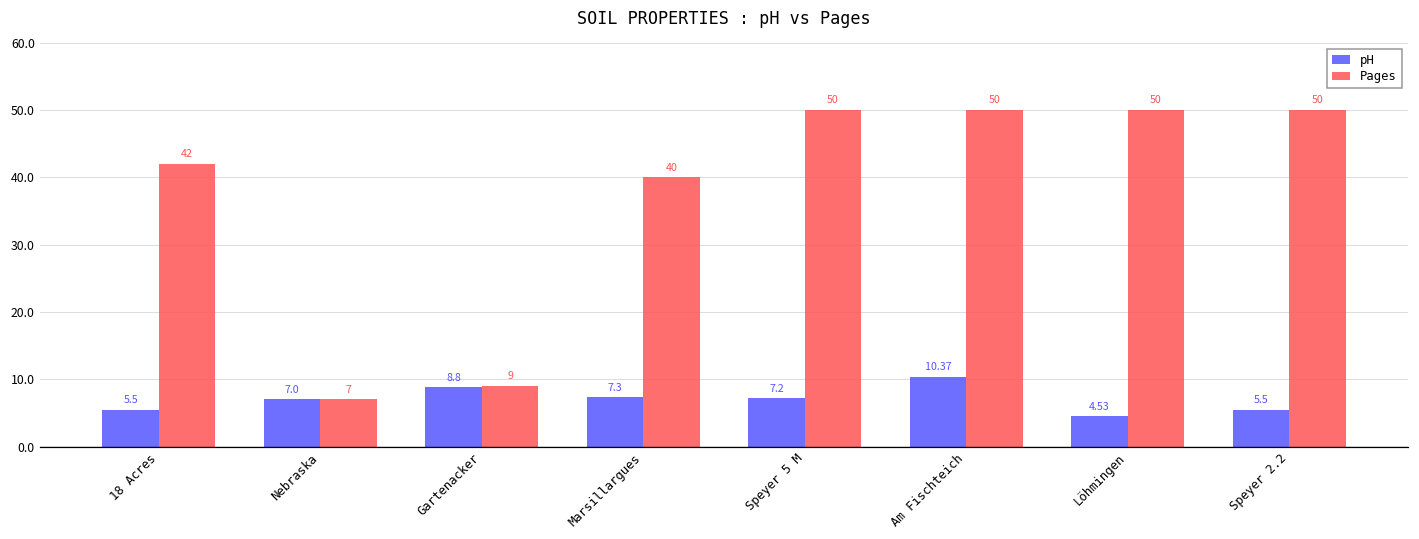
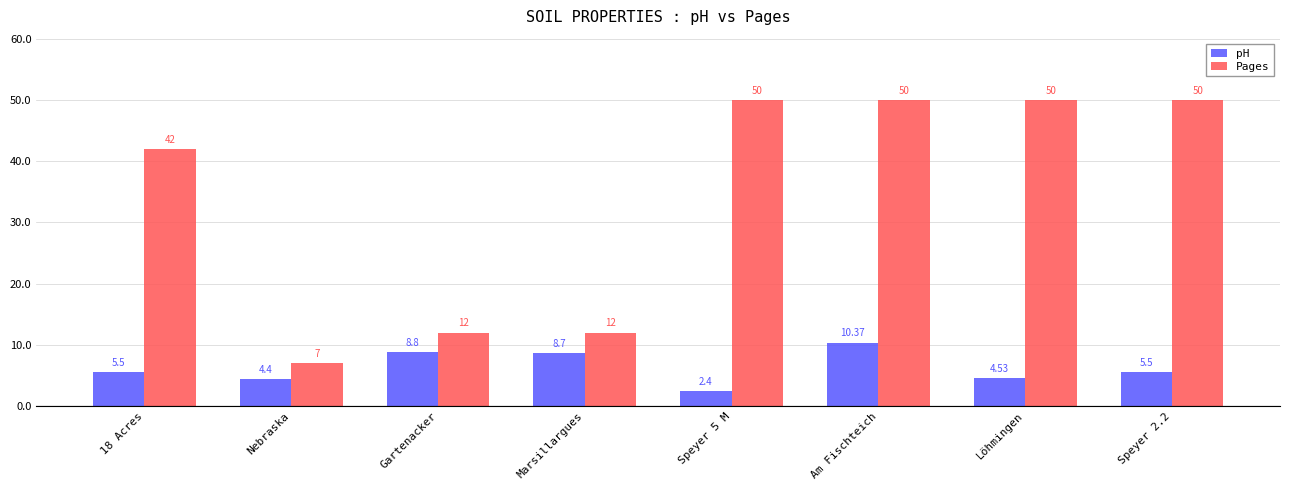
  {
    "pH": {
      "18 Acres": 5.5,
-     "Nebraska": 7.0,
+     "Nebraska": 4.4,
      "Gartenacker": 8.8,
-     "Marsillargues": 7.3,
-     "Speyer 5 M": 7.2,
+     "Marsillargues": 8.7,
+     "Speyer 5 M": 2.4,
      "Am Fischteich": 10.37,
      "Löhmingen": 4.53,
      "Speyer 2.2": 5.5
    },
    "Pages": {
      "18 Acres": 42,
      "Nebraska": 7,
-     "Gartenacker": 9,
-     "Marsillargues": 40,
+     "Gartenacker": 12,
+     "Marsillargues": 12,
      "Speyer 5 M": 50,
      "Am Fischteich": 50,
      "Löhmingen": 50,
      "Speyer 2.2": 50
    }
  }
